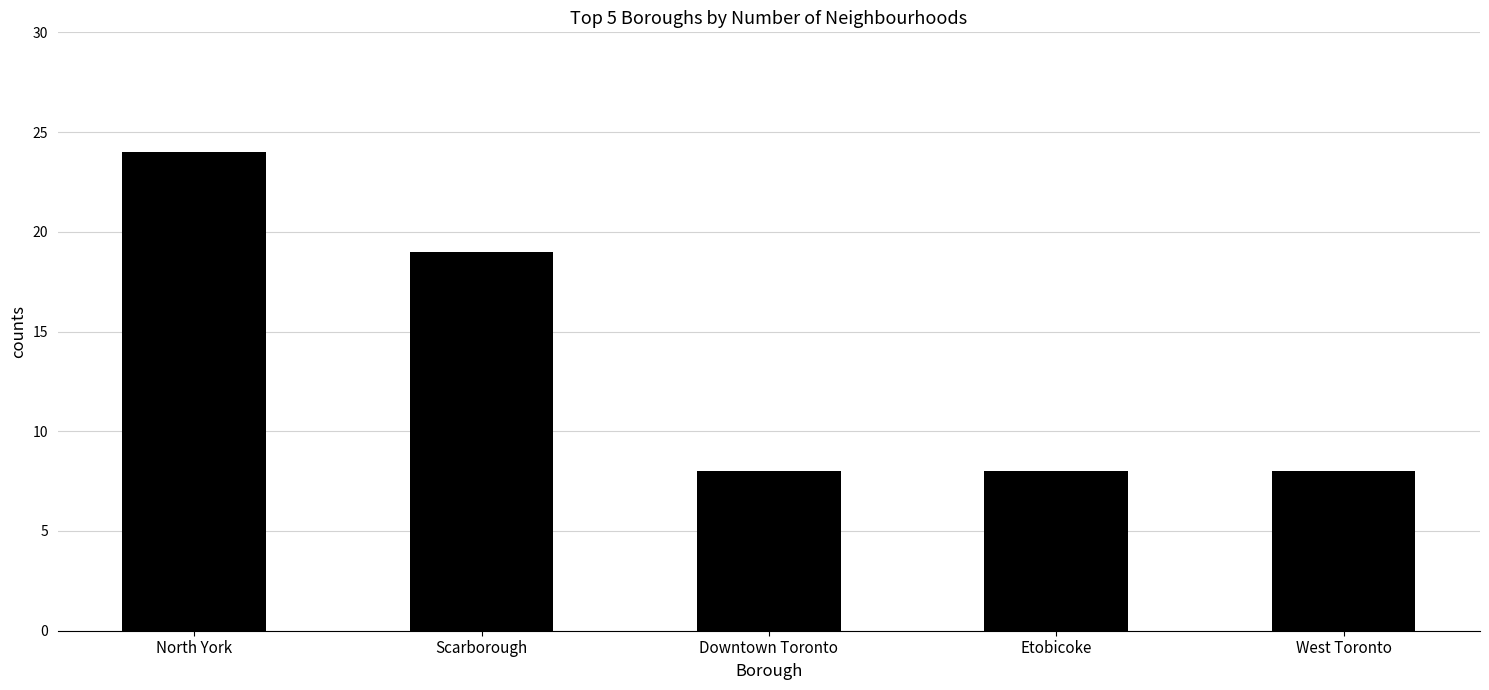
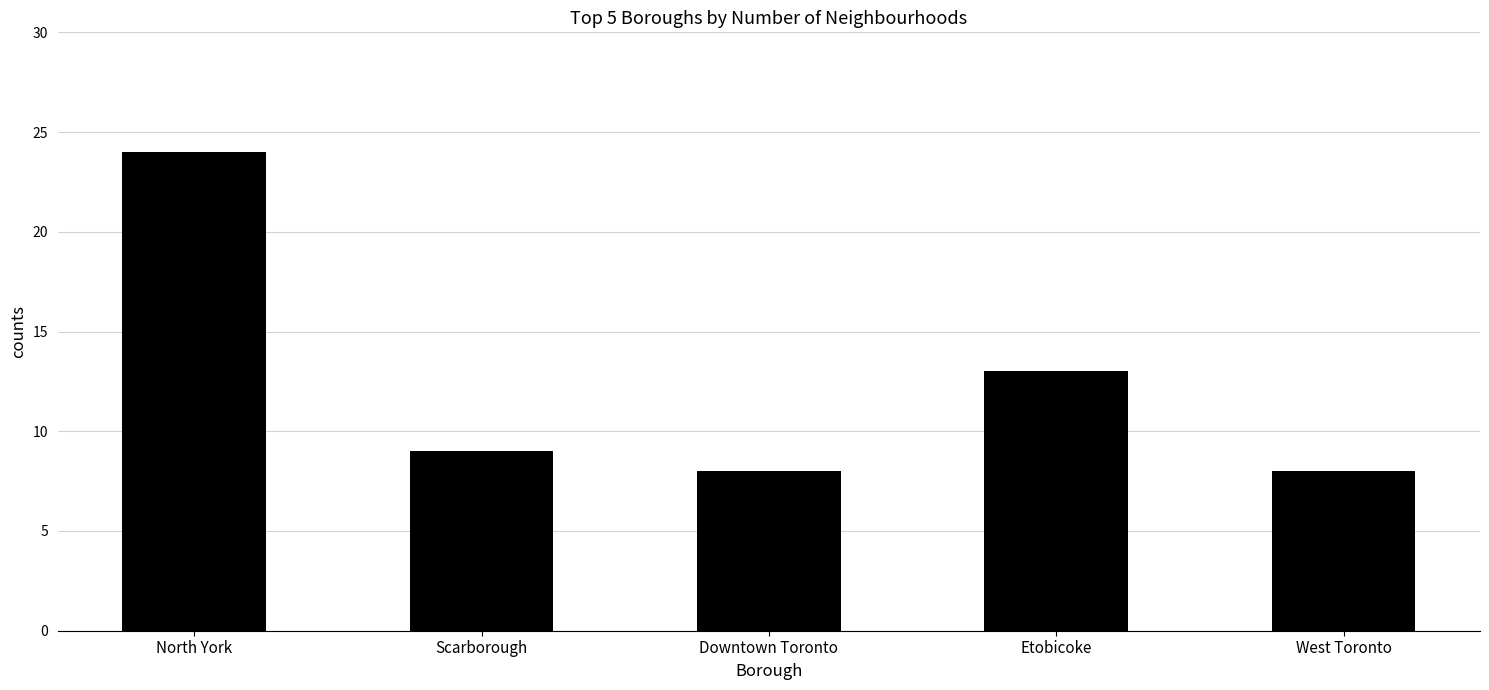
  {
    "North York": 24,
-   "Scarborough": 19,
+   "Scarborough": 9,
    "Downtown Toronto": 8,
-   "Etobicoke": 8,
+   "Etobicoke": 13,
    "West Toronto": 8
  }
